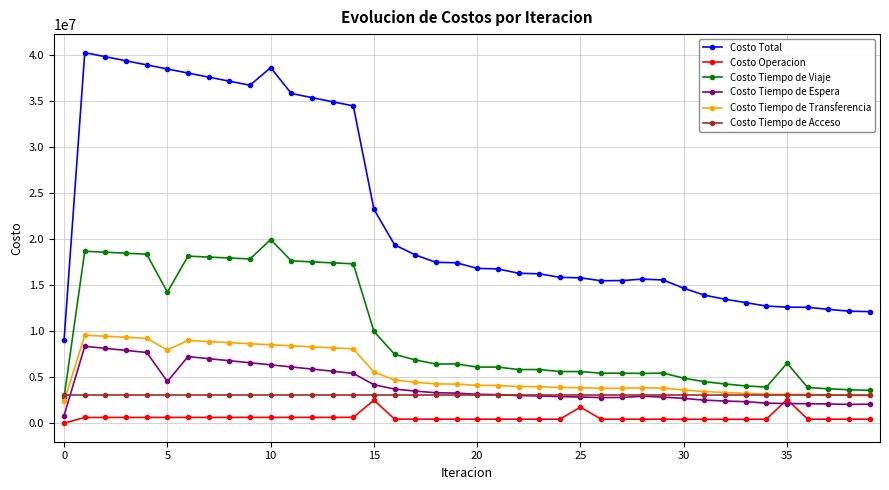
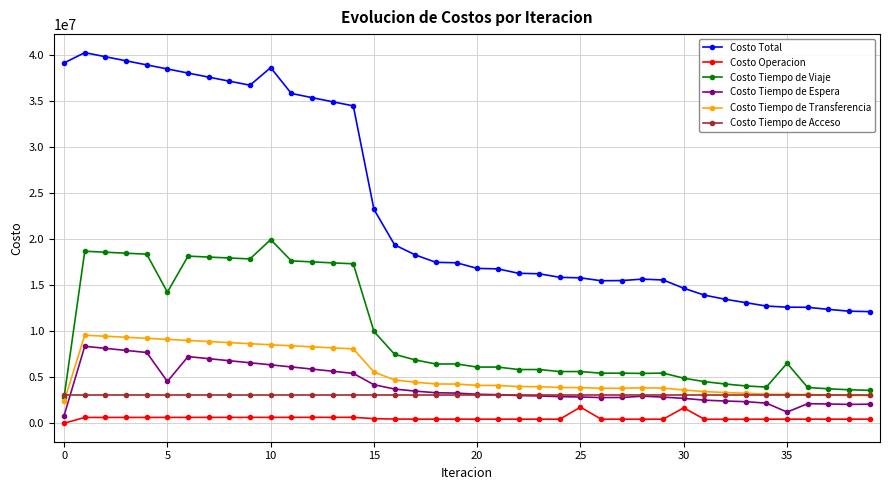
  {
    "Costo Total": {
-     "0": 9000000,
+     "0": 39000000,
      "5": 38000000,
      "10": 39000000,
      "15": 23000000,
      "20": 17000000,
      "25": 16000000,
      "30": 15000000,
      "35": 13000000
    },
    "Costo Operacion": {
      "0": 0,
      "5": 1000000,
      "10": 1000000,
-     "15": 3000000,
+     "15": 0,
      "20": 0,
      "25": 2000000,
-     "30": 0,
-     "35": 3000000
+     "30": 2000000,
+     "35": 0
    },
    "Costo Tiempo de Viaje": {
      "5": 14000000,
      "10": 20000000,
      "15": 10000000,
      "20": 6000000,
      "25": 6000000,
      "30": 5000000,
      "35": 7000000
    },
    "Costo Tiempo de Espera": {
      "0": 1000000,
      "5": 5000000,
      "10": 6000000,
      "15": 4000000,
      "30": 3000000,
-     "35": 2000000
+     "35": 1000000
    },
    "Costo Tiempo de Transferencia": {
      "0": 2000000,
-     "5": 8000000,
+     "5": 9000000,
      "10": 9000000,
      "15": 6000000,
      "20": 4000000,
      "25": 4000000,
      "30": 4000000
    },
    "Costo Tiempo de Acceso": {
      "5": 3000000,
      "10": 3000000,
      "15": 3000000,
      "30": 3000000
    }
  }
